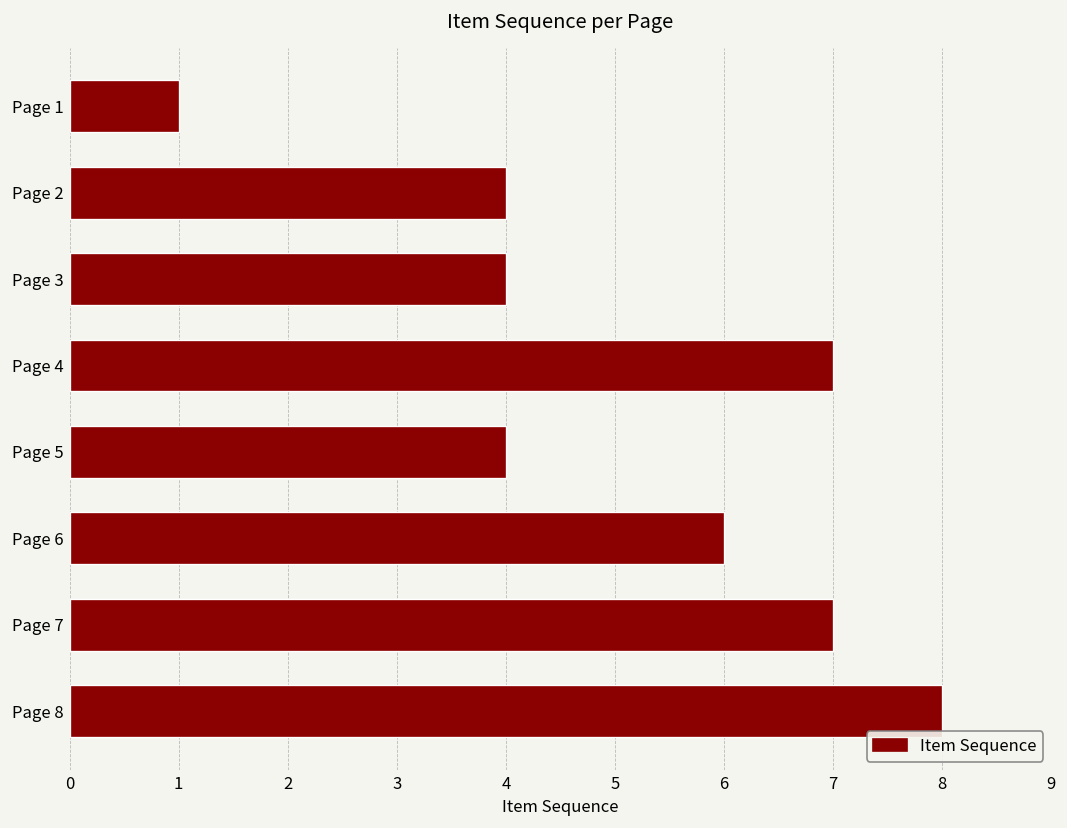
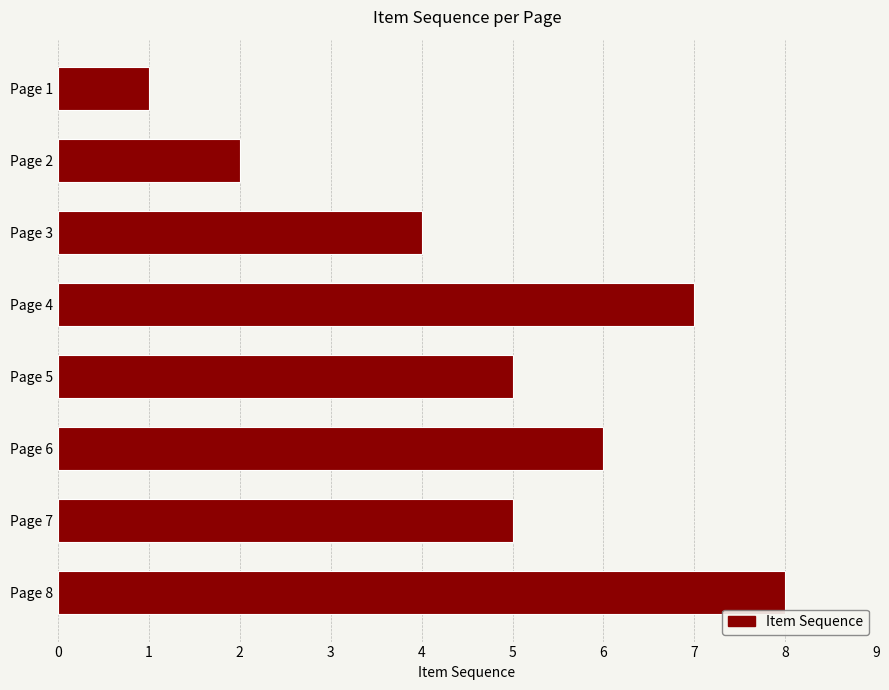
  {
    "Page 1": 1,
-   "Page 2": 4,
+   "Page 2": 2,
    "Page 3": 4,
    "Page 4": 7,
-   "Page 5": 4,
+   "Page 5": 5,
    "Page 6": 6,
-   "Page 7": 7,
+   "Page 7": 5,
    "Page 8": 8
  }
